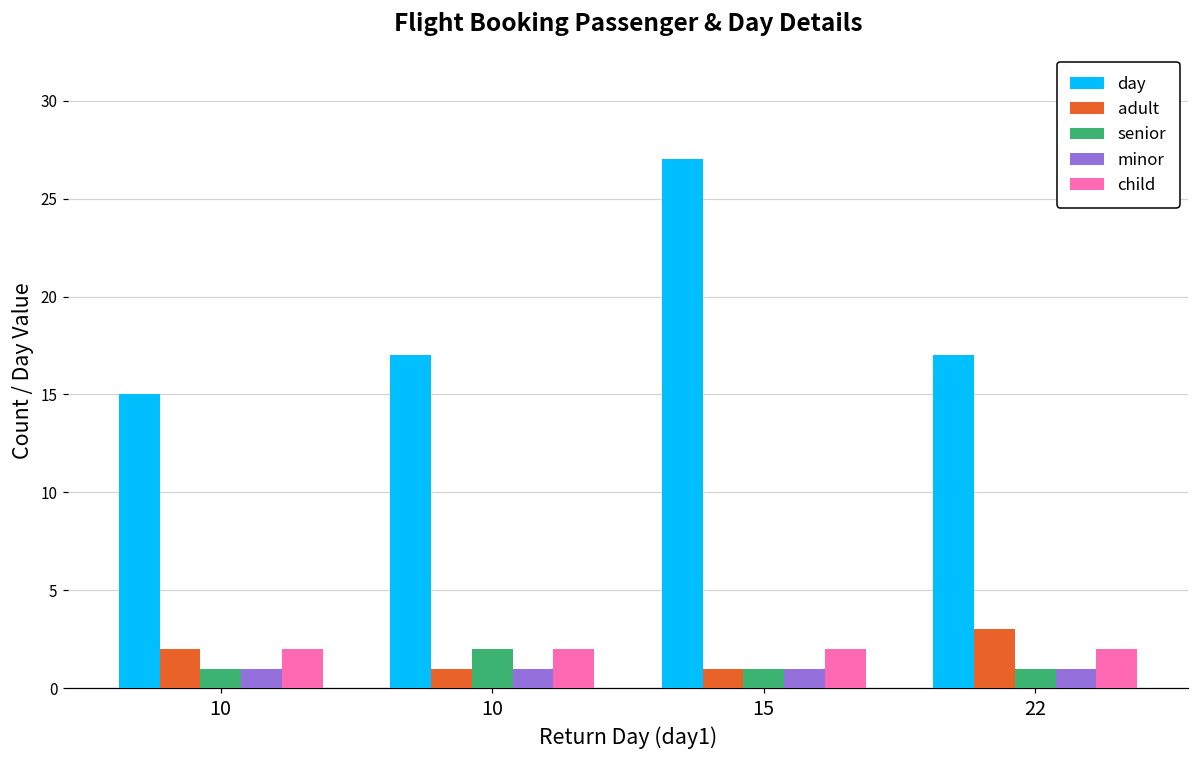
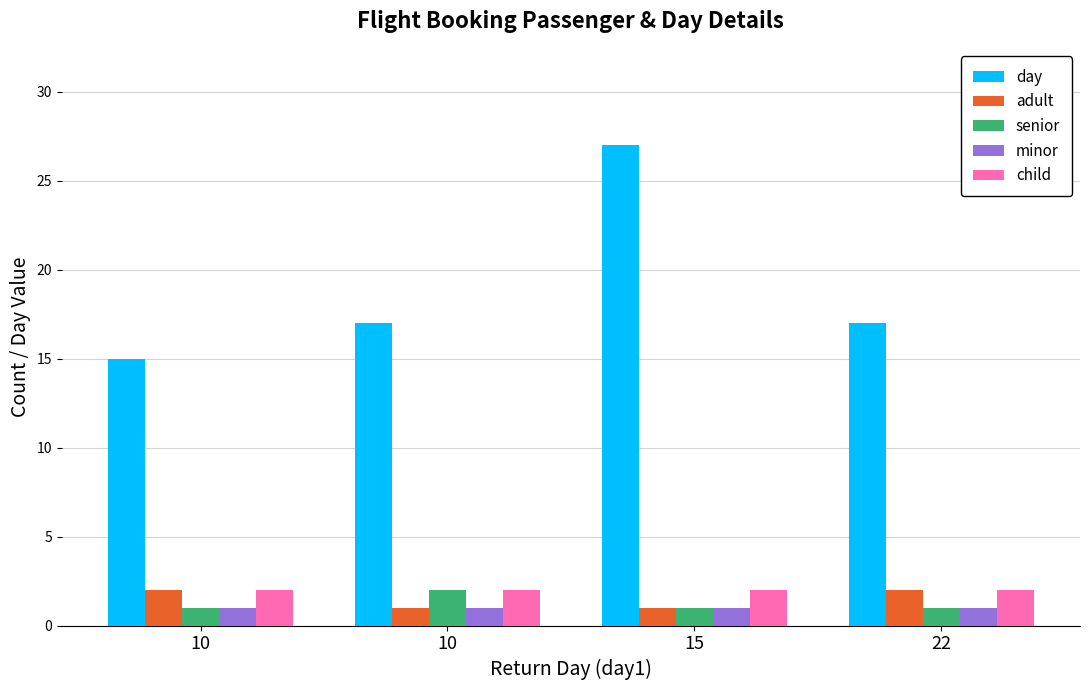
  {
    "day": {
      "15": 27,
      "22": 17
    },
    "adult": {
      "15": 1,
-     "22": 3
+     "22": 2
    },
    "senior": {
      "15": 1,
      "22": 1
    },
    "minor": {
      "15": 1,
      "22": 1
    },
    "child": {
      "15": 2,
      "22": 2
    }
  }
